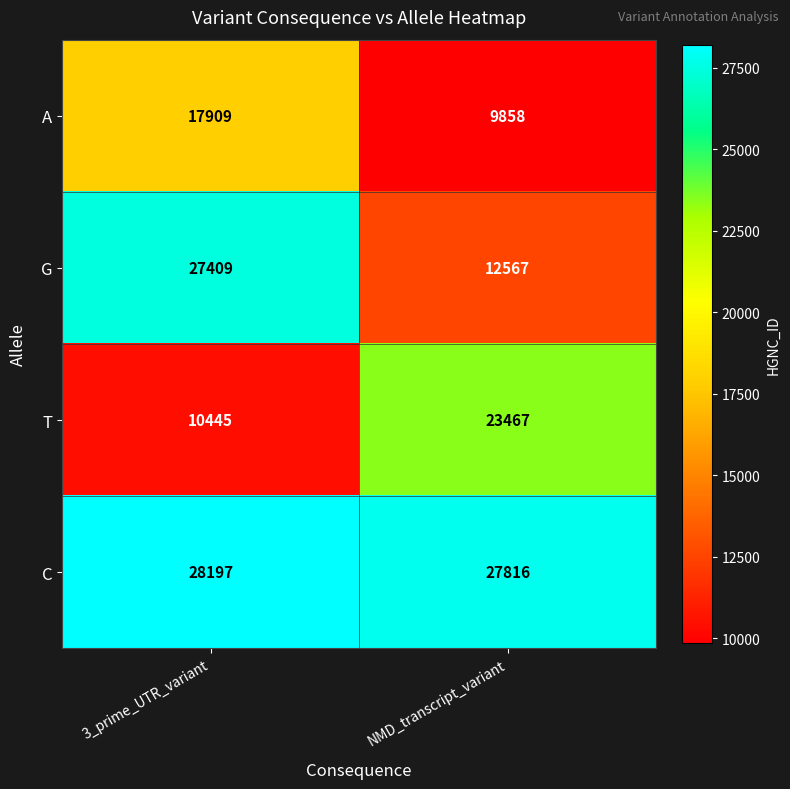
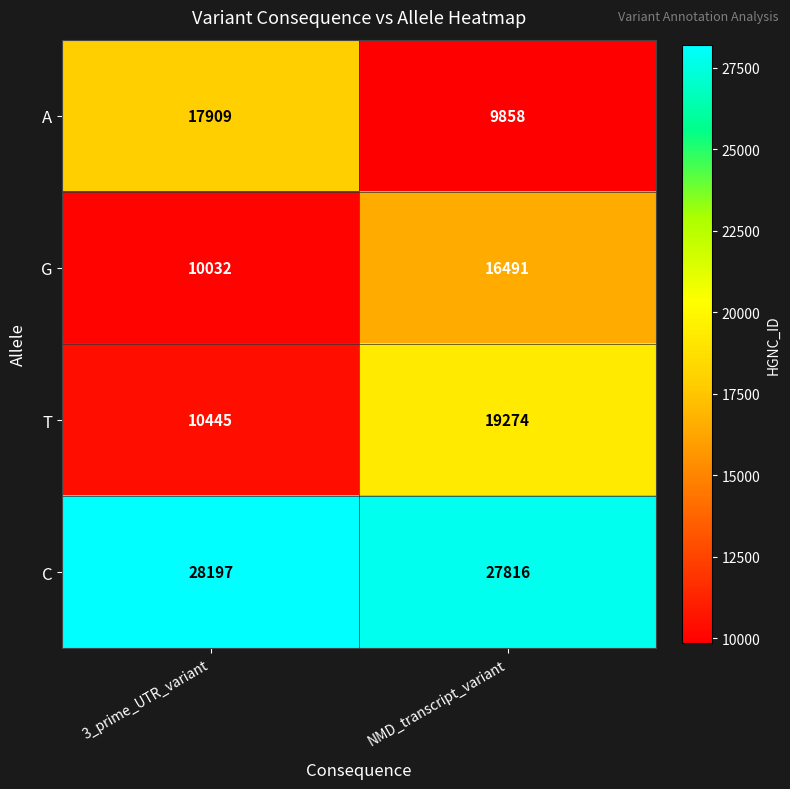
  {
    "A": {
      "3_prime_UTR_variant": 17909,
      "NMD_transcript_variant": 9858
    },
    "G": {
-     "3_prime_UTR_variant": 27409,
-     "NMD_transcript_variant": 12567
+     "3_prime_UTR_variant": 10032,
+     "NMD_transcript_variant": 16491
    },
    "T": {
      "3_prime_UTR_variant": 10445,
-     "NMD_transcript_variant": 23467
+     "NMD_transcript_variant": 19274
    },
    "C": {
      "3_prime_UTR_variant": 28197,
      "NMD_transcript_variant": 27816
    }
  }
